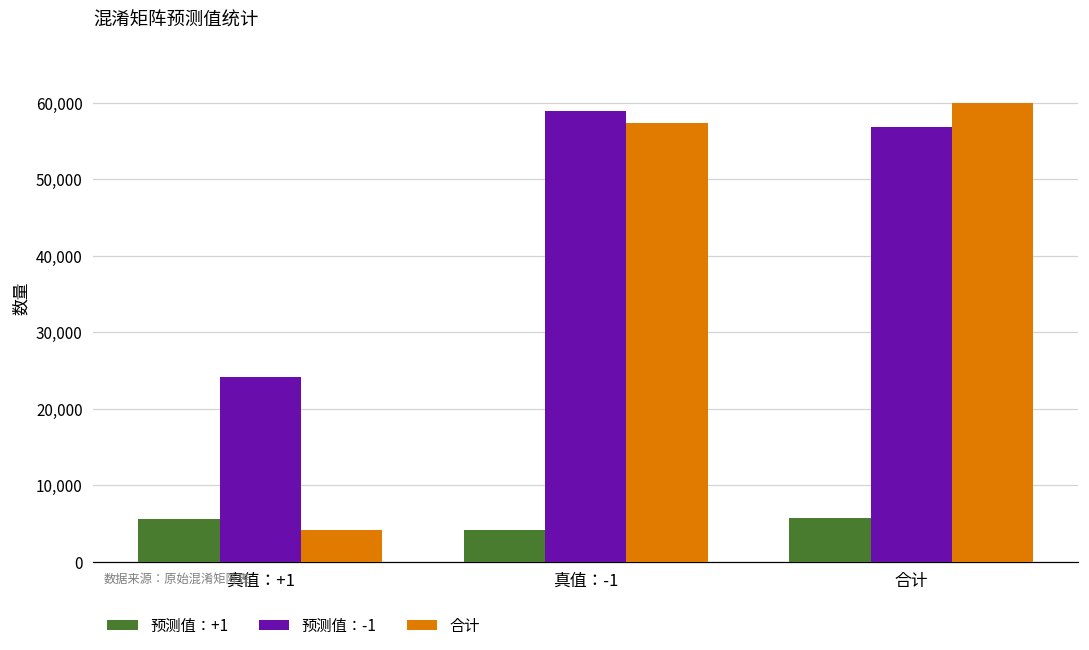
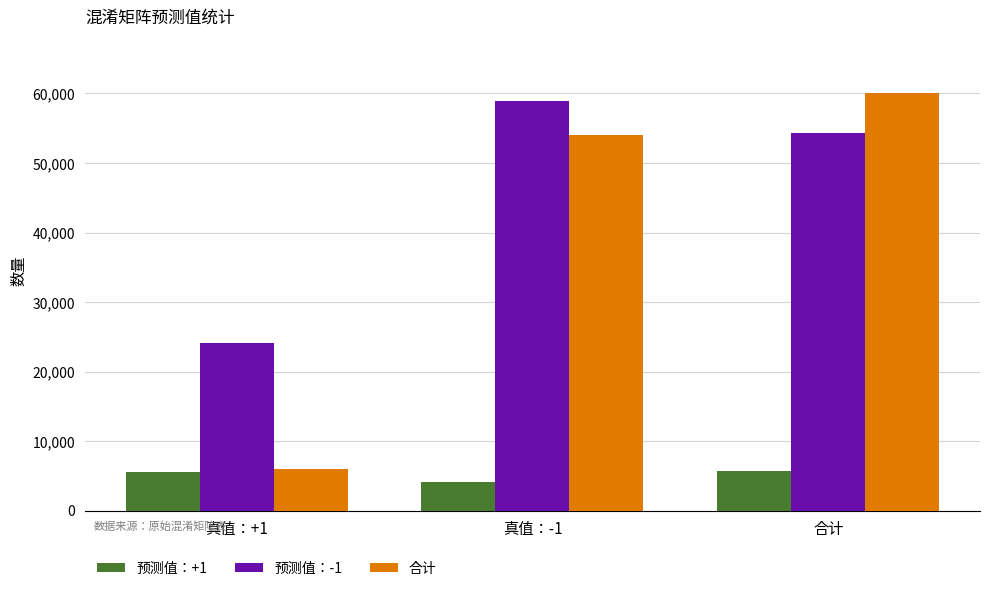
  {
    "预测值：+1": {
      "真值：+1": "6,000",
      "真值：-1": "4,000",
      "合计": "6,000"
    },
    "预测值：-1": {
      "真值：+1": "24,000",
      "真值：-1": "59,000",
-     "合计": "57,000"
+     "合计": "54,000"
    },
    "合计": {
-     "真值：+1": "4,000",
-     "真值：-1": "57,000",
+     "真值：+1": "6,000",
+     "真值：-1": "54,000",
      "合计": "60,000"
    }
  }
